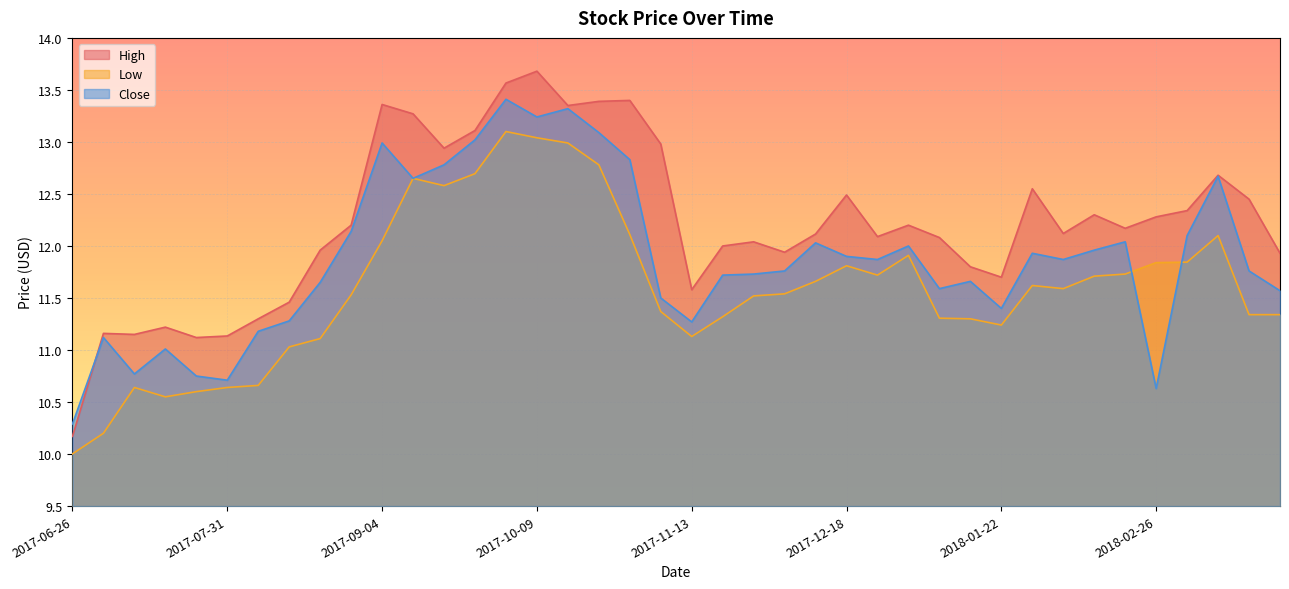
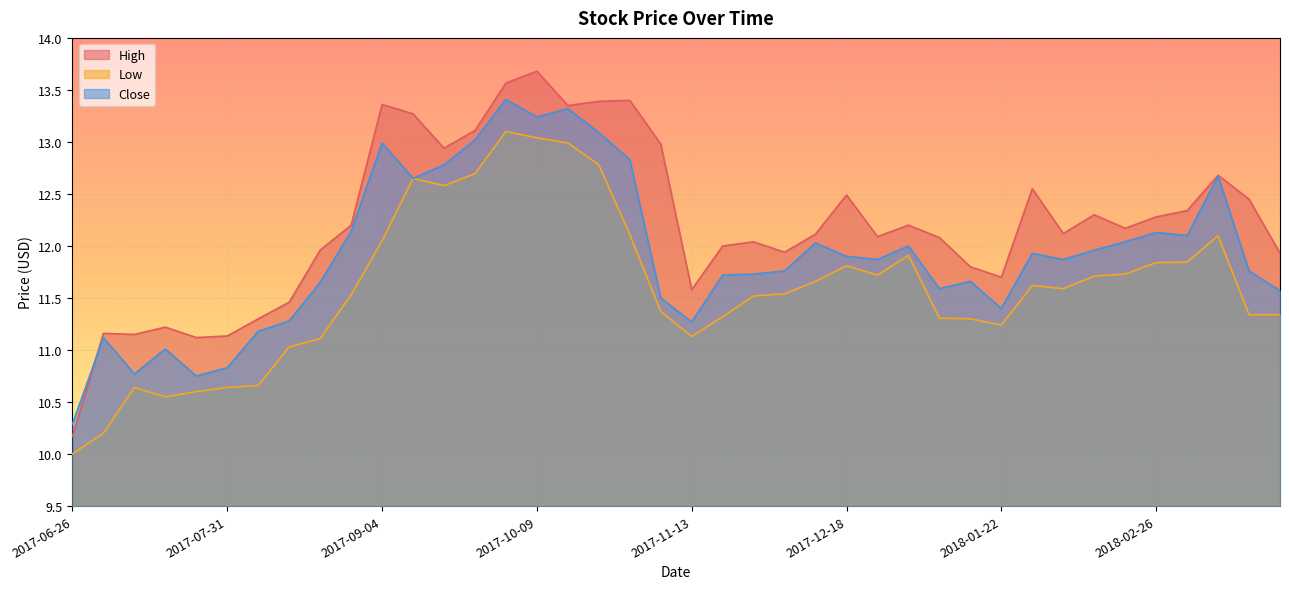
  {
    "High": {
      "2017-06-26": 10.17,
      "2017-07-31": 11.14,
      "2017-09-04": 13.36,
      "2017-10-09": 13.68,
      "2017-11-13": 11.58,
      "2017-12-18": 12.49,
      "2018-01-22": 11.70,
      "2018-02-26": 12.28
    },
    "Low": {
      "2017-06-26": 10.00,
      "2017-07-31": 10.64,
      "2017-09-04": 12.05,
      "2017-10-09": 13.04,
      "2017-11-13": 11.13,
      "2017-12-18": 11.81,
      "2018-01-22": 11.24,
      "2018-02-26": 11.84
    },
    "Close": {
      "2017-06-26": 10.29,
-     "2017-07-31": 10.71,
+     "2017-07-31": 10.83,
      "2017-09-04": 12.99,
      "2017-10-09": 13.24,
      "2017-11-13": 11.27,
      "2017-12-18": 11.90,
      "2018-01-22": 11.40,
-     "2018-02-26": 10.63
+     "2018-02-26": 12.13
    }
  }
